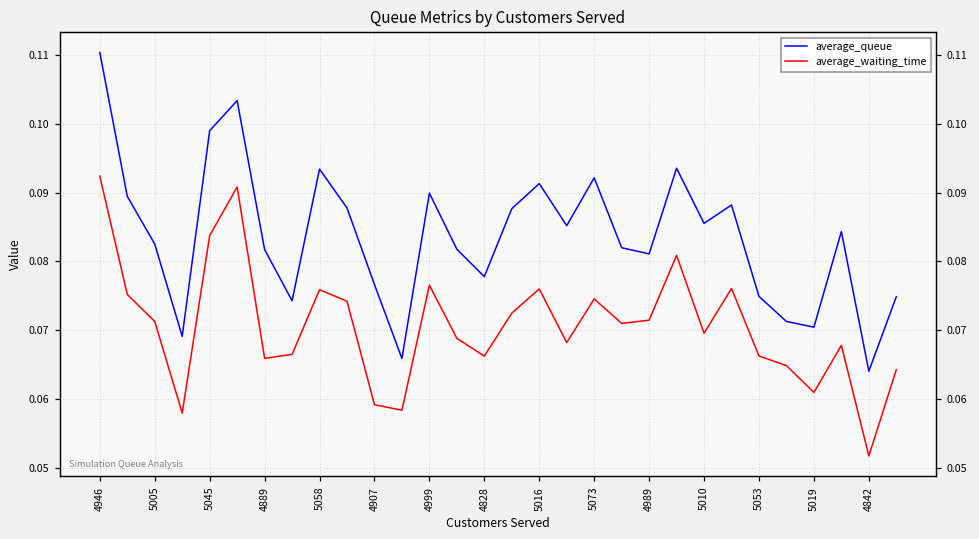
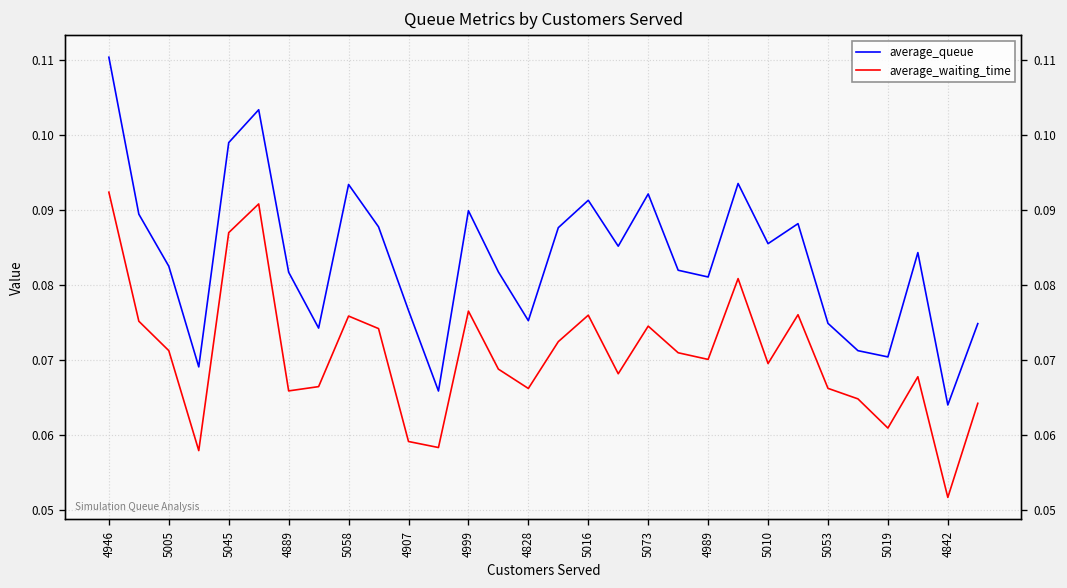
  {
    "average_queue": {
      "4946": 0.110,
      "5005": 0.083,
      "5045": 0.099,
      "4889": 0.082,
      "5058": 0.093,
      "4907": 0.077,
      "4999": 0.090,
-     "4828": 0.078,
+     "4828": 0.075,
      "5016": 0.091,
      "5073": 0.092,
      "4989": 0.081,
      "5010": 0.086,
      "5053": 0.075,
      "5019": 0.070,
      "4842": 0.064
    },
    "average_waiting_time": {
      "4946": 0.092,
      "5005": 0.071,
-     "5045": 0.084,
+     "5045": 0.087,
      "4889": 0.066,
      "5058": 0.076,
      "4907": 0.059,
      "4999": 0.077,
      "4828": 0.066,
      "5016": 0.076,
      "5073": 0.075,
-     "4989": 0.071,
+     "4989": 0.070,
      "5010": 0.070,
      "5053": 0.066,
      "5019": 0.061,
      "4842": 0.052
    }
  }
